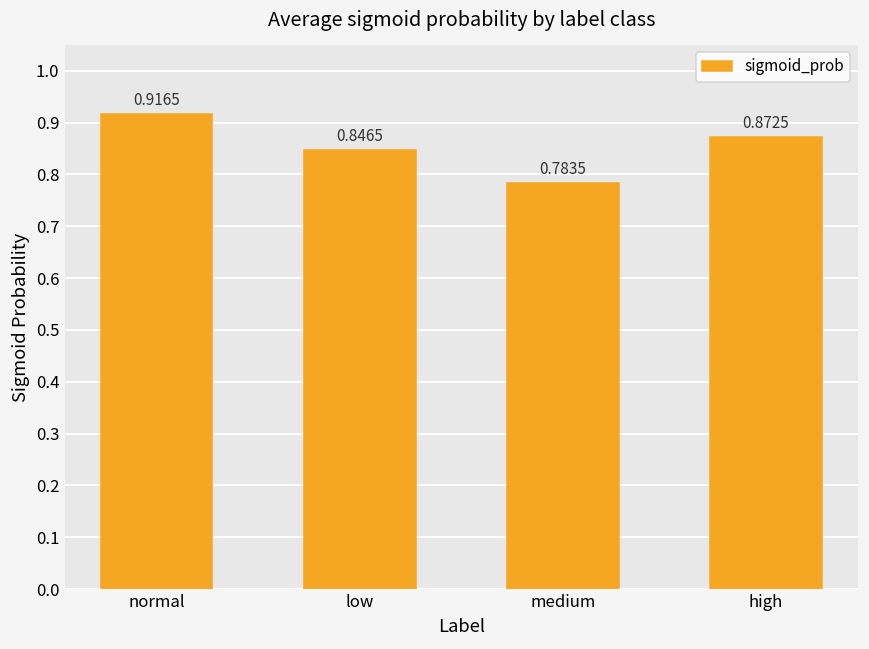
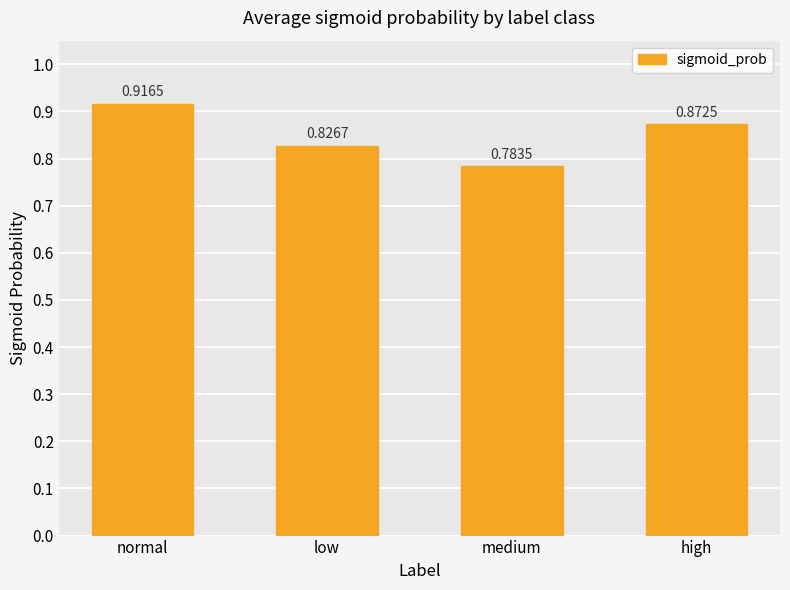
  {
    "normal": 0.9165,
-   "low": 0.8465,
+   "low": 0.8267,
    "medium": 0.7835,
    "high": 0.8725
  }
